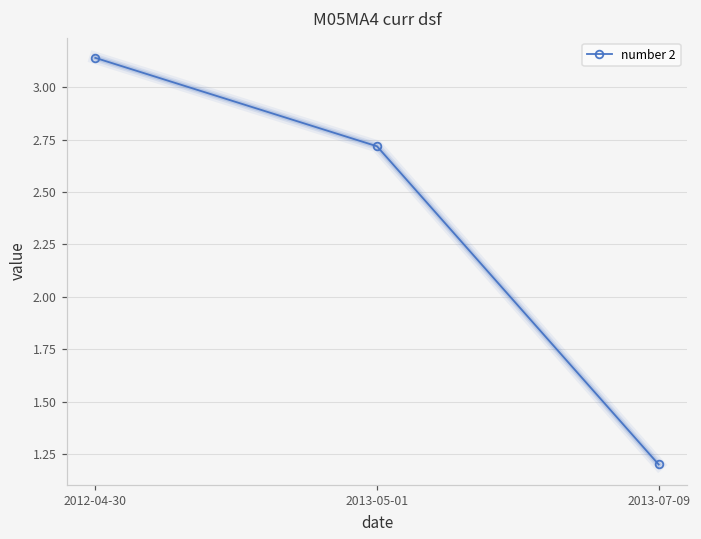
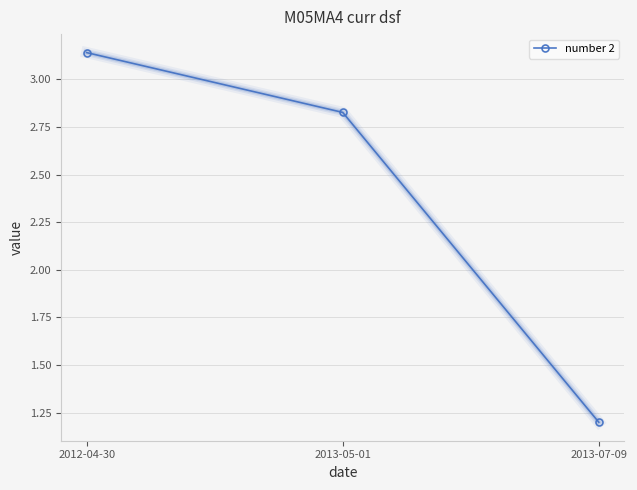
  {
    "2012-04-30": 3.14,
-   "2013-05-01": 2.72,
+   "2013-05-01": 2.83,
    "2013-07-09": 1.20
  }
